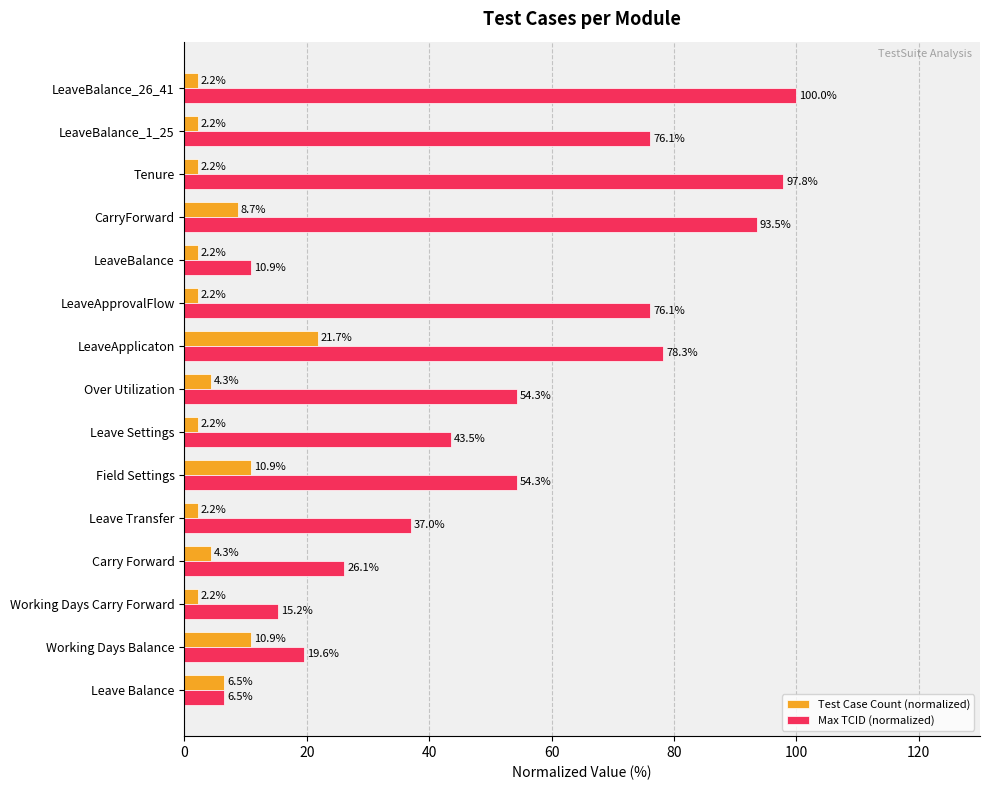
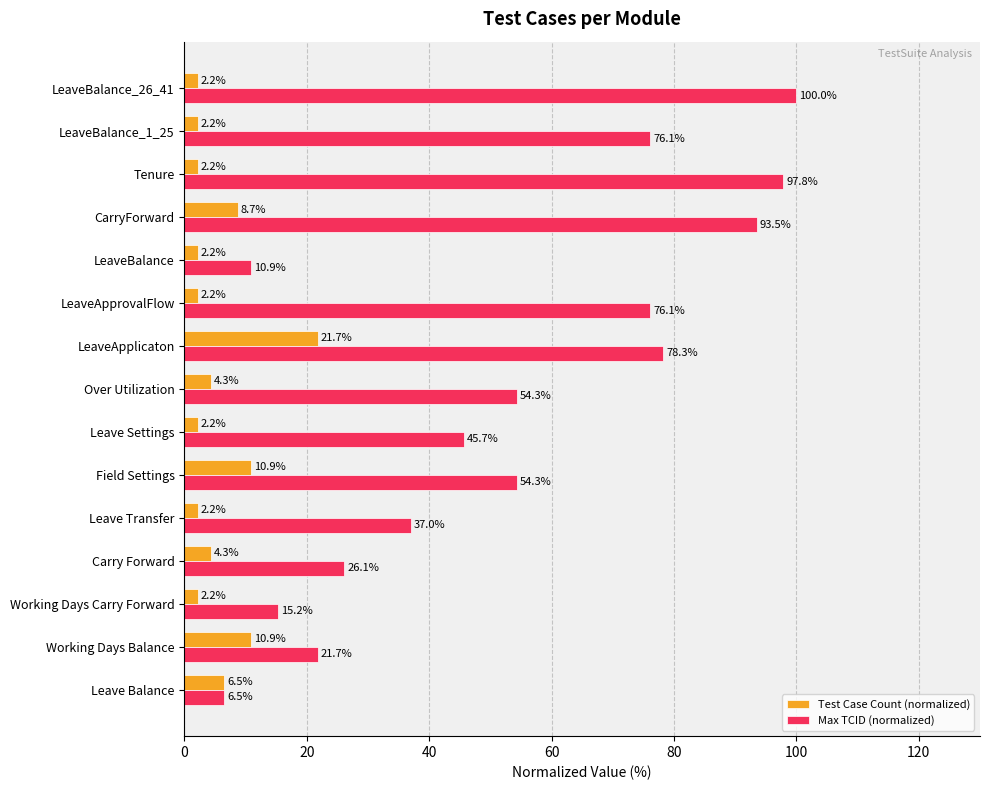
  {
    "Test Case Count (normalized)": {
      "LeaveBalance_26_41": "2.2%",
      "LeaveBalance_1_25": "2.2%",
      "Tenure": "2.2%",
      "CarryForward": "8.7%",
      "LeaveBalance": "2.2%",
      "LeaveApprovalFlow": "2.2%",
      "LeaveApplicaton": "21.7%",
      "Over Utilization": "4.3%",
      "Leave Settings": "2.2%",
      "Field Settings": "10.9%",
      "Leave Transfer": "2.2%",
      "Carry Forward": "4.3%",
      "Working Days Carry Forward": "2.2%",
      "Working Days Balance": "10.9%",
      "Leave Balance": "6.5%"
    },
    "Max TCID (normalized)": {
      "LeaveBalance_26_41": "100.0%",
      "LeaveBalance_1_25": "76.1%",
      "Tenure": "97.8%",
      "CarryForward": "93.5%",
      "LeaveBalance": "10.9%",
      "LeaveApprovalFlow": "76.1%",
      "LeaveApplicaton": "78.3%",
      "Over Utilization": "54.3%",
-     "Leave Settings": "43.5%",
+     "Leave Settings": "45.7%",
      "Field Settings": "54.3%",
      "Leave Transfer": "37.0%",
      "Carry Forward": "26.1%",
      "Working Days Carry Forward": "15.2%",
-     "Working Days Balance": "19.6%",
+     "Working Days Balance": "21.7%",
      "Leave Balance": "6.5%"
    }
  }
